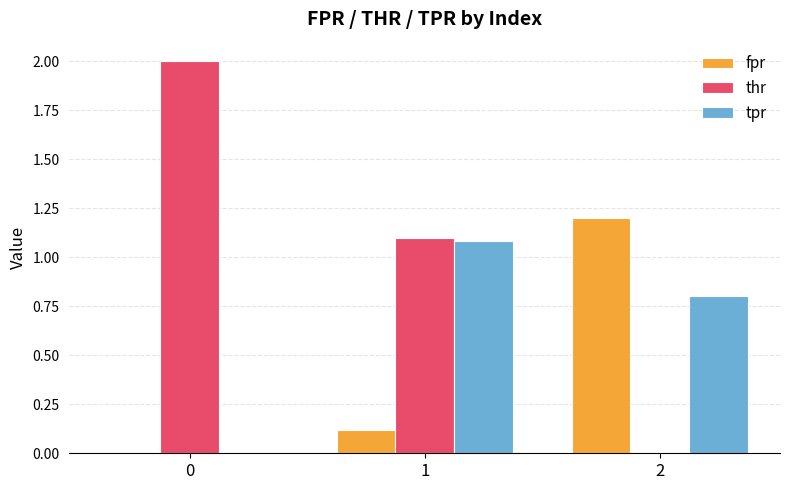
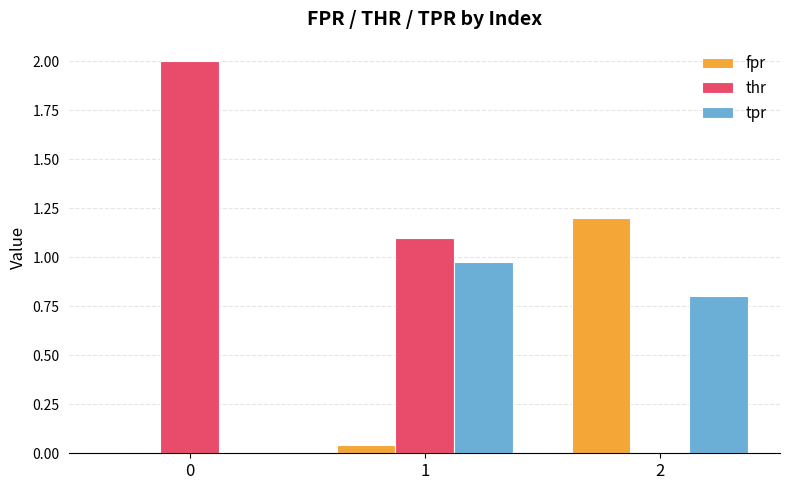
  {
    "fpr": {
      "0": 0.00,
-     "1": 0.12,
+     "1": 0.04,
      "2": 1.20
    },
    "thr": {
      "0": 2.00,
      "1": 1.10,
      "2": 0.00
    },
    "tpr": {
      "0": 0.00,
-     "1": 1.08,
+     "1": 0.98,
      "2": 0.80
    }
  }
